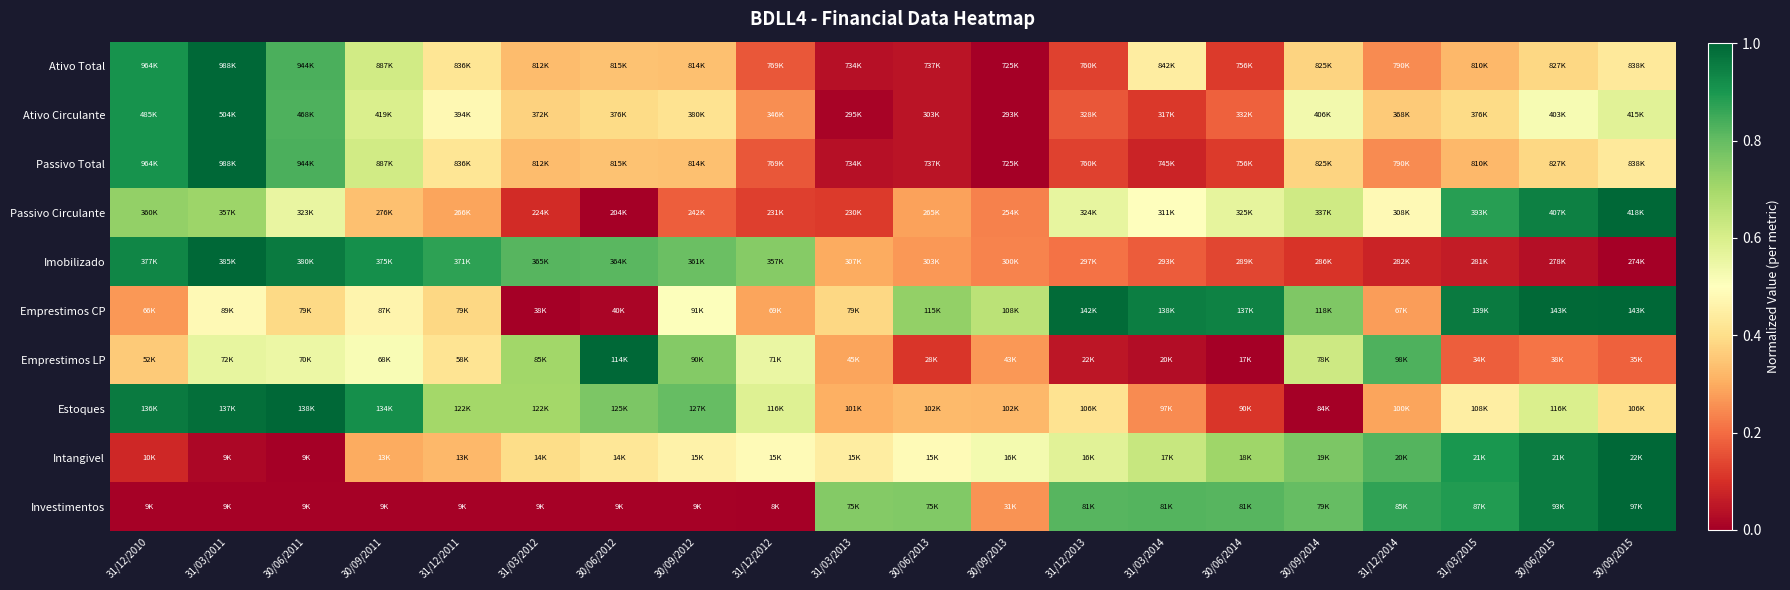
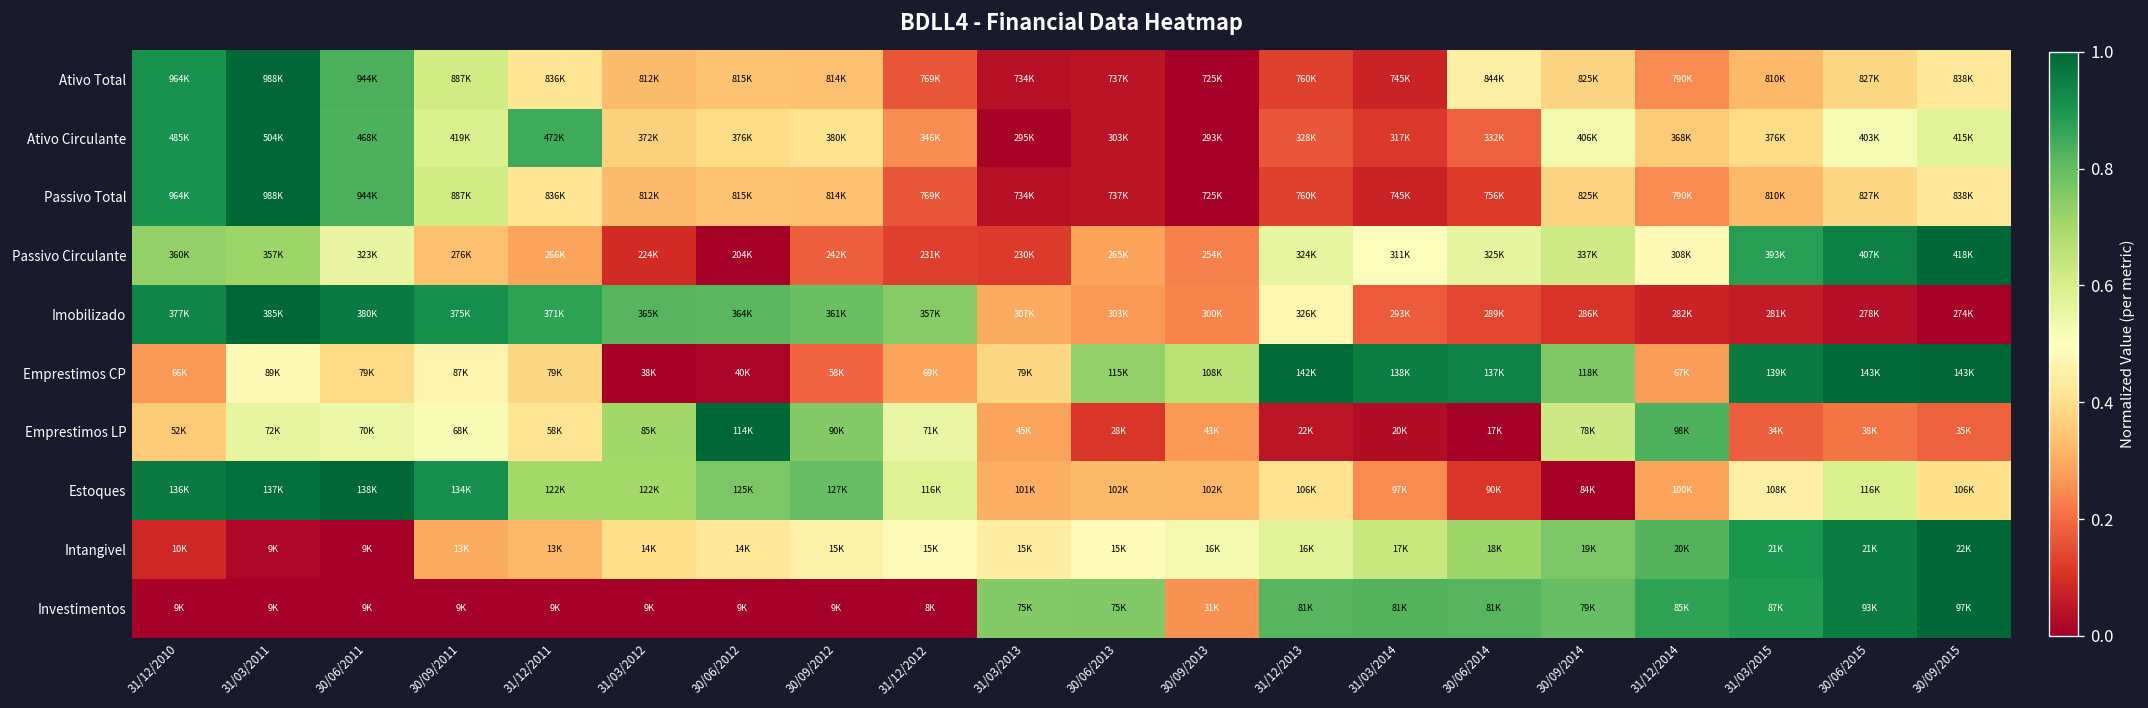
  {
    "Ativo Total": {
      "31/12/2010": "964K",
      "31/03/2011": "988K",
      "30/06/2011": "944K",
      "30/09/2011": "887K",
      "31/12/2011": "836K",
      "31/03/2012": "812K",
      "30/06/2012": "815K",
      "30/09/2012": "814K",
      "31/12/2012": "769K",
      "31/03/2013": "734K",
      "30/06/2013": "737K",
      "30/09/2013": "725K",
      "31/12/2013": "760K",
-     "31/03/2014": "842K",
-     "30/06/2014": "756K",
+     "31/03/2014": "745K",
+     "30/06/2014": "844K",
      "30/09/2014": "825K",
      "31/12/2014": "790K",
      "31/03/2015": "810K",
      "30/06/2015": "827K",
      "30/09/2015": "838K"
    },
    "Ativo Circulante": {
      "31/12/2010": "485K",
      "31/03/2011": "504K",
      "30/06/2011": "468K",
      "30/09/2011": "419K",
-     "31/12/2011": "394K",
+     "31/12/2011": "472K",
      "31/03/2012": "372K",
      "30/06/2012": "376K",
      "30/09/2012": "380K",
      "31/12/2012": "346K",
      "31/03/2013": "295K",
      "30/06/2013": "303K",
      "30/09/2013": "293K",
      "31/12/2013": "328K",
      "31/03/2014": "317K",
      "30/06/2014": "332K",
      "30/09/2014": "406K",
      "31/12/2014": "368K",
      "31/03/2015": "376K",
      "30/06/2015": "403K",
      "30/09/2015": "415K"
    },
    "Passivo Total": {
      "31/12/2010": "964K",
      "31/03/2011": "988K",
      "30/06/2011": "944K",
      "30/09/2011": "887K",
      "31/12/2011": "836K",
      "31/03/2012": "812K",
      "30/06/2012": "815K",
      "30/09/2012": "814K",
      "31/12/2012": "769K",
      "31/03/2013": "734K",
      "30/06/2013": "737K",
      "30/09/2013": "725K",
      "31/12/2013": "760K",
      "31/03/2014": "745K",
      "30/06/2014": "756K",
      "30/09/2014": "825K",
      "31/12/2014": "790K",
      "31/03/2015": "810K",
      "30/06/2015": "827K",
      "30/09/2015": "838K"
    },
    "Passivo Circulante": {
      "31/12/2010": "360K",
      "31/03/2011": "357K",
      "30/06/2011": "323K",
      "30/09/2011": "276K",
      "31/12/2011": "266K",
      "31/03/2012": "224K",
      "30/06/2012": "204K",
      "30/09/2012": "242K",
      "31/12/2012": "231K",
      "31/03/2013": "230K",
      "30/06/2013": "265K",
      "30/09/2013": "254K",
      "31/12/2013": "324K",
      "31/03/2014": "311K",
      "30/06/2014": "325K",
      "30/09/2014": "337K",
      "31/12/2014": "308K",
      "31/03/2015": "393K",
      "30/06/2015": "407K",
      "30/09/2015": "418K"
    },
    "Imobilizado": {
      "31/12/2010": "377K",
      "31/03/2011": "385K",
      "30/06/2011": "380K",
      "30/09/2011": "375K",
      "31/12/2011": "371K",
      "31/03/2012": "365K",
      "30/06/2012": "364K",
      "30/09/2012": "361K",
      "31/12/2012": "357K",
      "31/03/2013": "307K",
      "30/06/2013": "303K",
      "30/09/2013": "300K",
-     "31/12/2013": "297K",
+     "31/12/2013": "326K",
      "31/03/2014": "293K",
      "30/06/2014": "289K",
      "30/09/2014": "286K",
      "31/12/2014": "282K",
      "31/03/2015": "281K",
      "30/06/2015": "278K",
      "30/09/2015": "274K"
    },
    "Emprestimos CP": {
      "31/12/2010": "66K",
      "31/03/2011": "89K",
      "30/06/2011": "79K",
      "30/09/2011": "87K",
      "31/12/2011": "79K",
      "31/03/2012": "38K",
      "30/06/2012": "40K",
-     "30/09/2012": "91K",
+     "30/09/2012": "58K",
      "31/12/2012": "69K",
      "31/03/2013": "79K",
      "30/06/2013": "115K",
      "30/09/2013": "108K",
      "31/12/2013": "142K",
      "31/03/2014": "138K",
      "30/06/2014": "137K",
      "30/09/2014": "118K",
      "31/12/2014": "67K",
      "31/03/2015": "139K",
      "30/06/2015": "143K",
      "30/09/2015": "143K"
    },
    "Emprestimos LP": {
      "31/12/2010": "52K",
      "31/03/2011": "72K",
      "30/06/2011": "70K",
      "30/09/2011": "68K",
      "31/12/2011": "58K",
      "31/03/2012": "85K",
      "30/06/2012": "114K",
      "30/09/2012": "90K",
      "31/12/2012": "71K",
      "31/03/2013": "45K",
      "30/06/2013": "28K",
      "30/09/2013": "43K",
      "31/12/2013": "22K",
      "31/03/2014": "20K",
      "30/06/2014": "17K",
      "30/09/2014": "78K",
      "31/12/2014": "98K",
      "31/03/2015": "34K",
      "30/06/2015": "38K",
      "30/09/2015": "35K"
    },
    "Estoques": {
      "31/12/2010": "136K",
      "31/03/2011": "137K",
      "30/06/2011": "138K",
      "30/09/2011": "134K",
      "31/12/2011": "122K",
      "31/03/2012": "122K",
      "30/06/2012": "125K",
      "30/09/2012": "127K",
      "31/12/2012": "116K",
      "31/03/2013": "101K",
      "30/06/2013": "102K",
      "30/09/2013": "102K",
      "31/12/2013": "106K",
      "31/03/2014": "97K",
      "30/06/2014": "90K",
      "30/09/2014": "84K",
      "31/12/2014": "100K",
      "31/03/2015": "108K",
      "30/06/2015": "116K",
      "30/09/2015": "106K"
    },
    "Intangivel": {
      "31/12/2010": "10K",
      "31/03/2011": "9K",
      "30/06/2011": "9K",
      "30/09/2011": "13K",
      "31/12/2011": "13K",
      "31/03/2012": "14K",
      "30/06/2012": "14K",
      "30/09/2012": "15K",
      "31/12/2012": "15K",
      "31/03/2013": "15K",
      "30/06/2013": "15K",
      "30/09/2013": "16K",
      "31/12/2013": "16K",
      "31/03/2014": "17K",
      "30/06/2014": "18K",
      "30/09/2014": "19K",
      "31/12/2014": "20K",
      "31/03/2015": "21K",
      "30/06/2015": "21K",
      "30/09/2015": "22K"
    },
    "Investimentos": {
      "31/12/2010": "9K",
      "31/03/2011": "9K",
      "30/06/2011": "9K",
      "30/09/2011": "9K",
      "31/12/2011": "9K",
      "31/03/2012": "9K",
      "30/06/2012": "9K",
      "30/09/2012": "9K",
      "31/12/2012": "8K",
      "31/03/2013": "75K",
      "30/06/2013": "75K",
      "30/09/2013": "31K",
      "31/12/2013": "81K",
      "31/03/2014": "81K",
      "30/06/2014": "81K",
      "30/09/2014": "79K",
      "31/12/2014": "85K",
      "31/03/2015": "87K",
      "30/06/2015": "93K",
      "30/09/2015": "97K"
    }
  }
